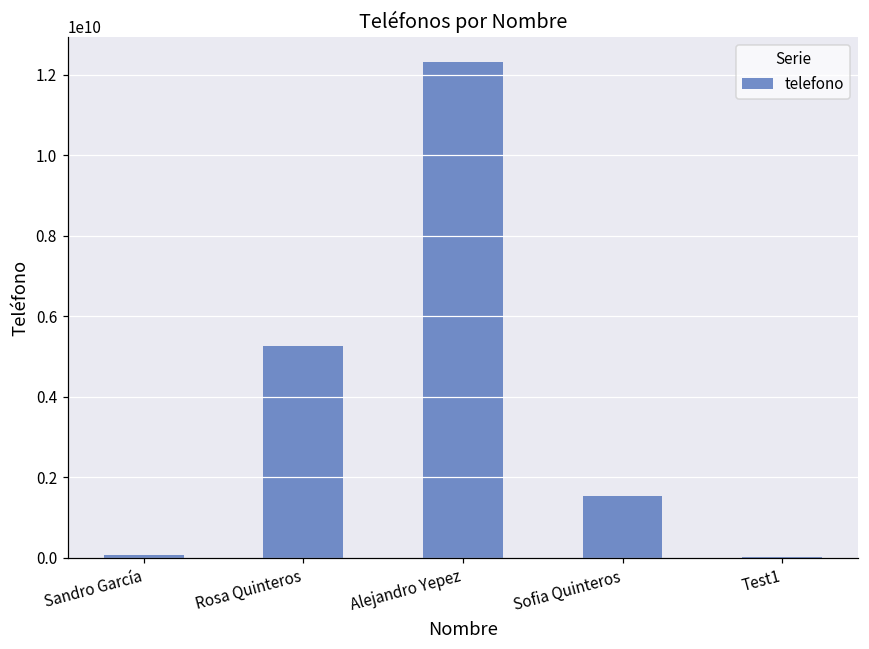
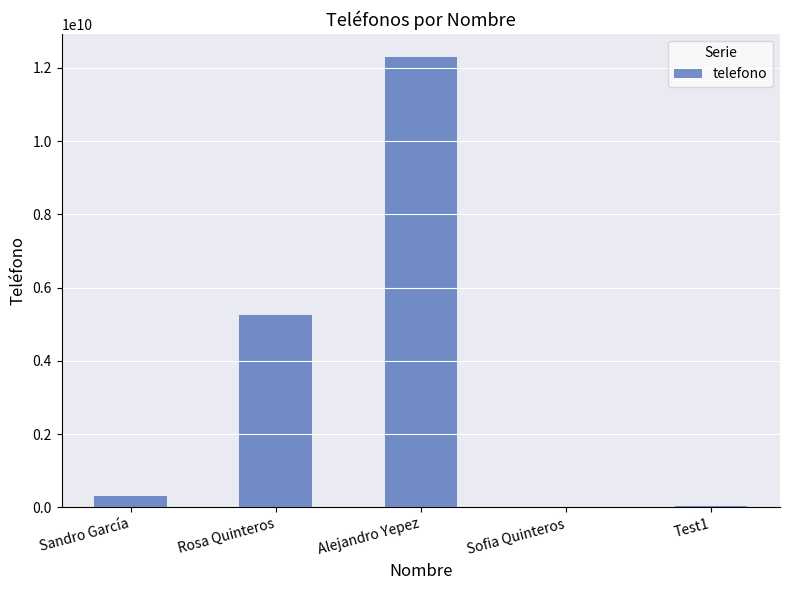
  {
-   "Sandro García": 100000000,
+   "Sandro García": 300000000,
    "Rosa Quinteros": 5300000000,
    "Alejandro Yepez": 12300000000,
-   "Sofia Quinteros": 1600000000
+   "Sofia Quinteros": 0
  }
